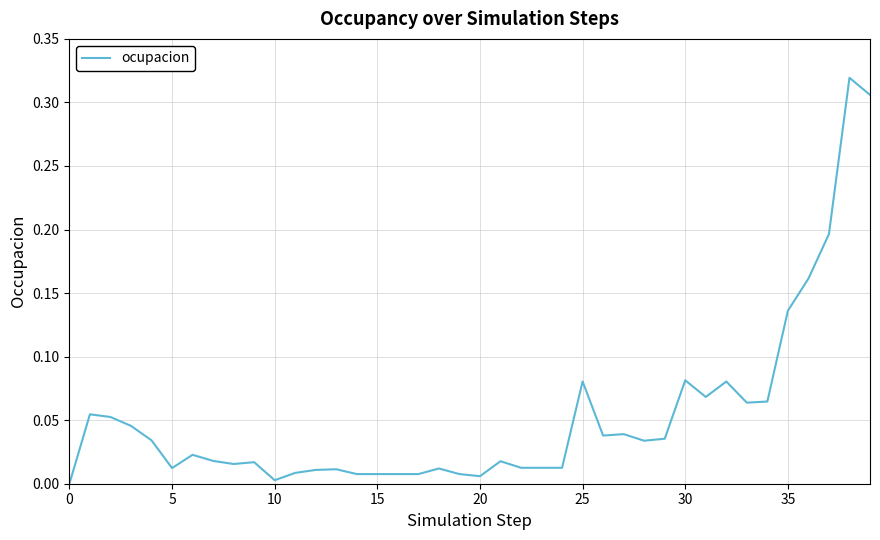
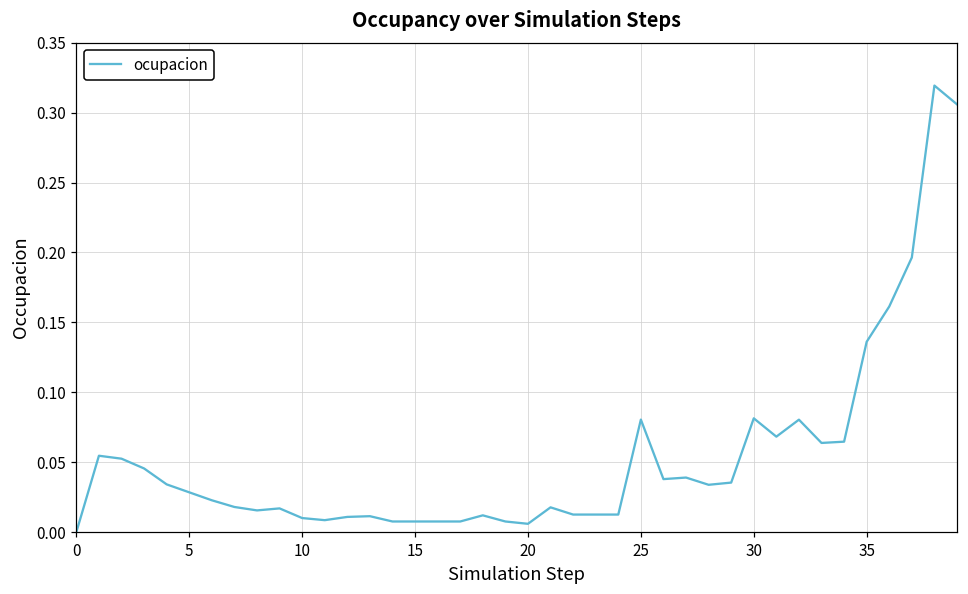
  {
    "0": 0.000,
-   "5": 0.012,
-   "10": 0.003,
+   "5": 0.028,
+   "10": 0.010,
    "15": 0.008,
    "20": 0.006,
    "25": 0.080,
    "30": 0.081,
    "35": 0.136
  }
